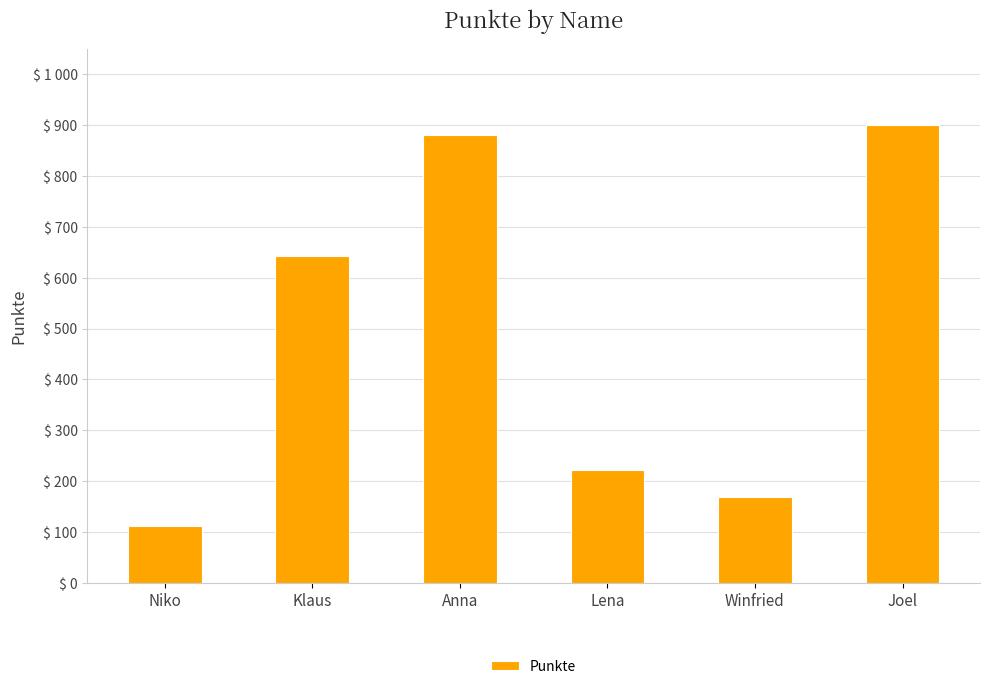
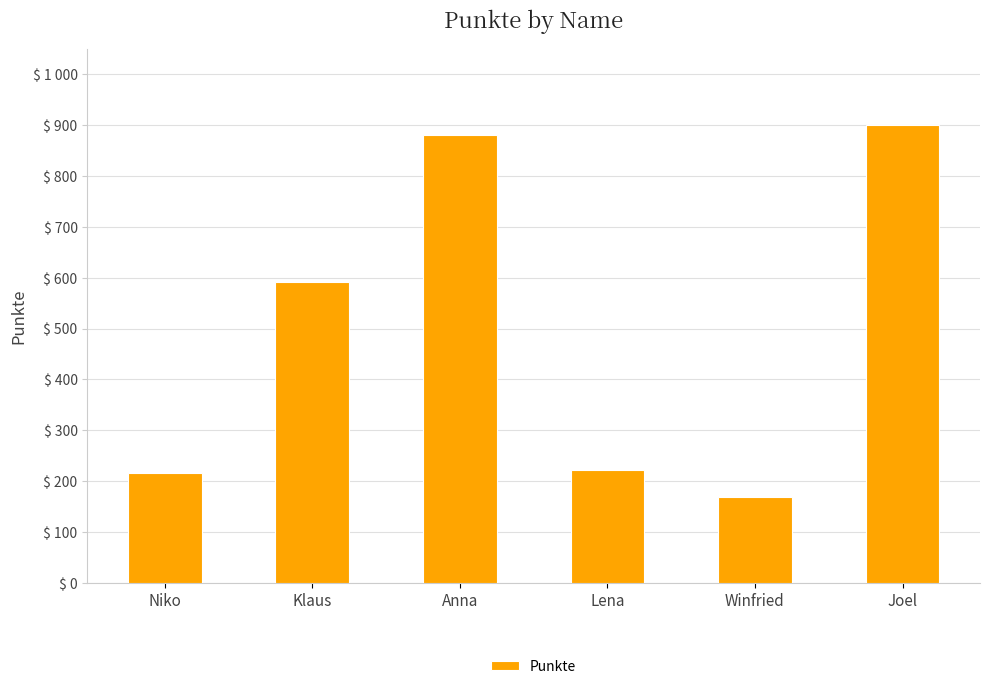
  {
-   "Niko": "$ 110",
-   "Klaus": "$ 640",
+   "Niko": "$ 220",
+   "Klaus": "$ 590",
    "Anna": "$ 880",
    "Lena": "$ 220",
    "Winfried": "$ 170",
    "Joel": "$ 900"
  }
